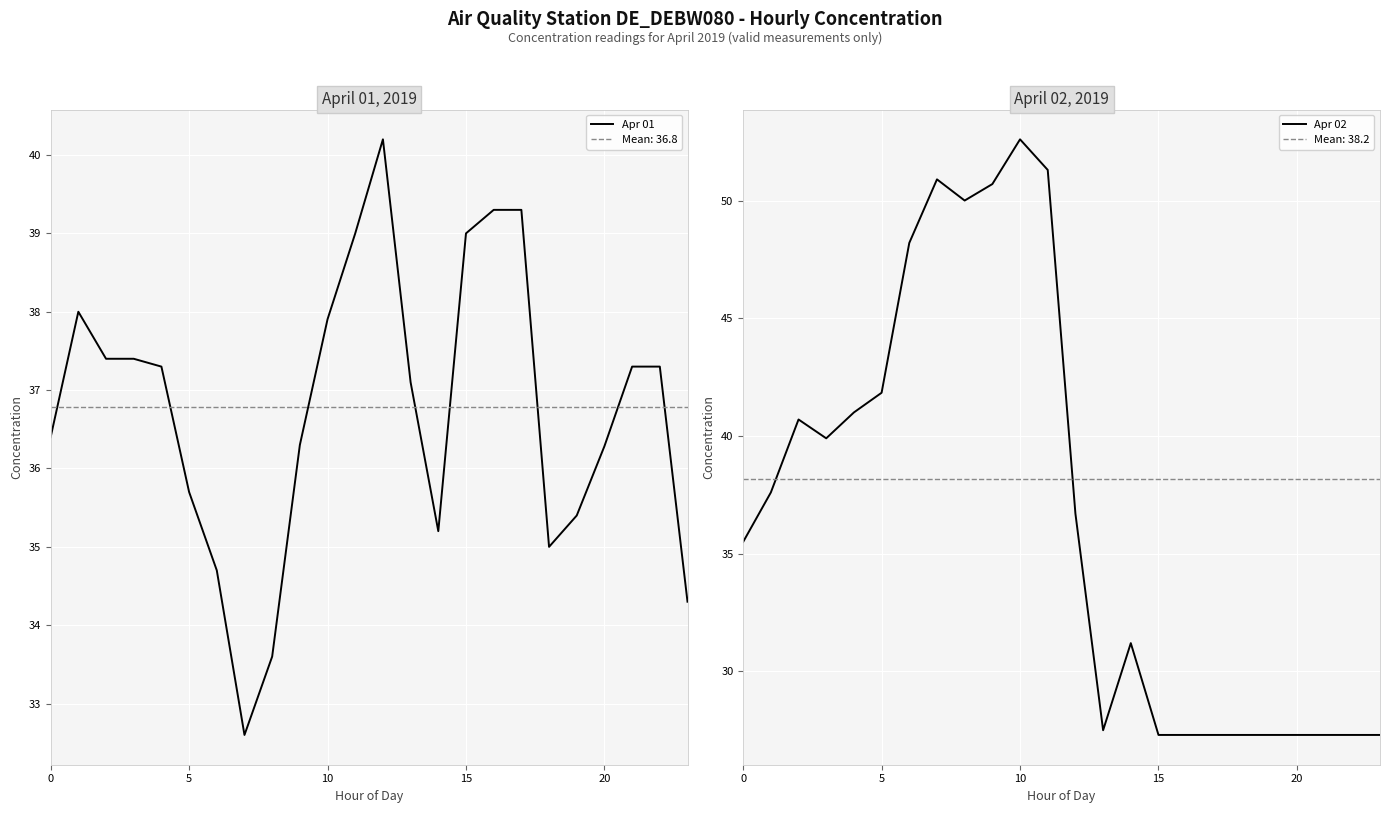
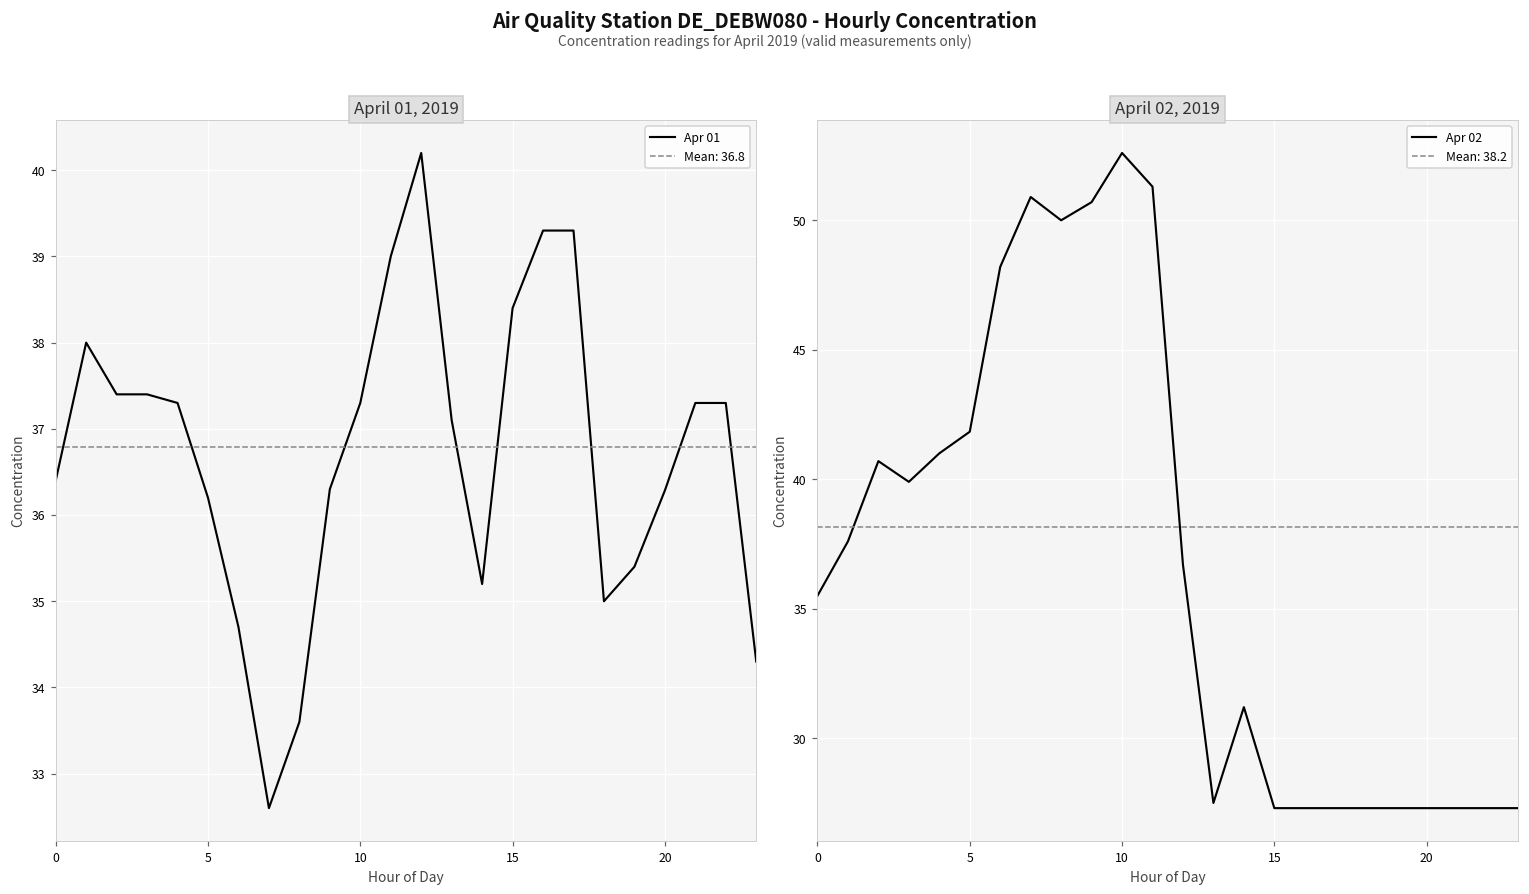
  {
    "April 01, 2019": {
      "0": 36.4,
-     "5": 35.7,
-     "10": 37.9,
-     "15": 39.0,
+     "5": 36.2,
+     "10": 37.3,
+     "15": 38.4,
      "20": 36.3
    },
    "April 02, 2019": {
      "0": 35.5,
      "5": 41.8,
      "10": 52.6,
      "15": 27.3,
      "20": 27.3
    }
  }
